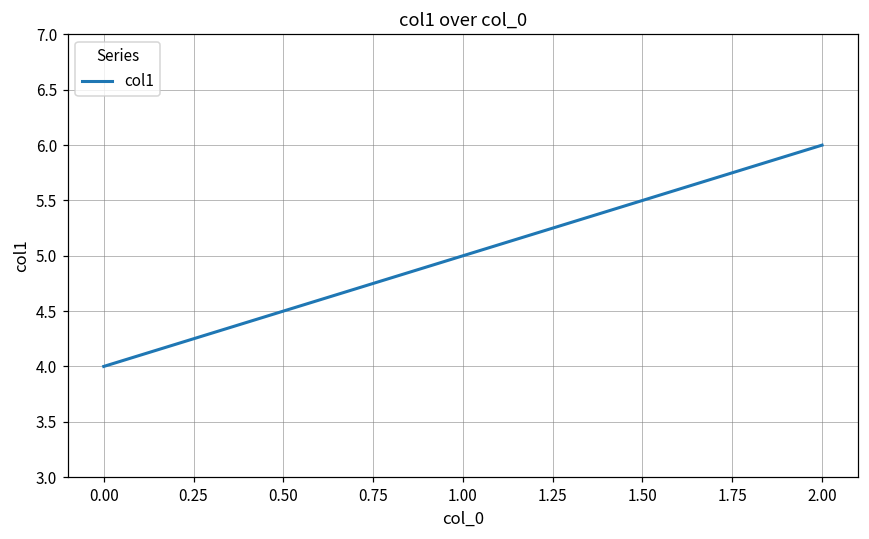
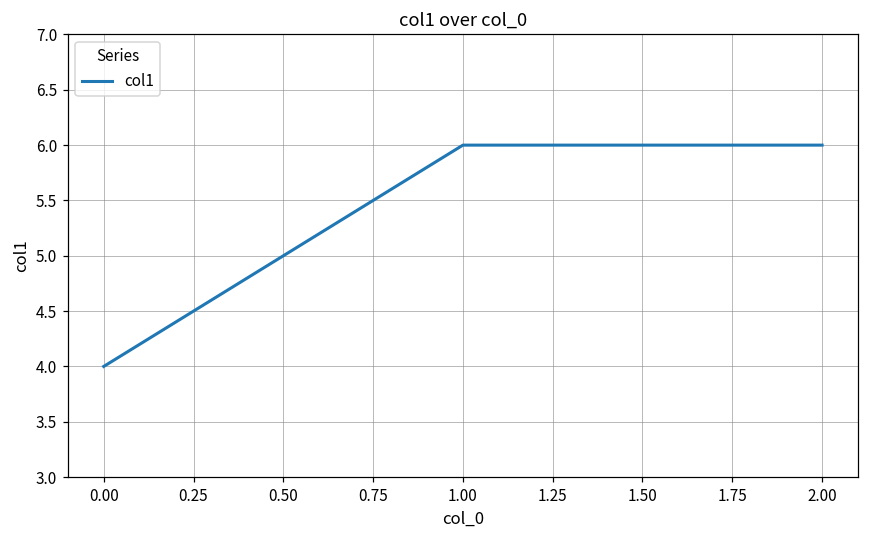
  {
    "0.00": 4,
-   "1.00": 5,
+   "1.00": 6,
    "2.00": 6
  }
